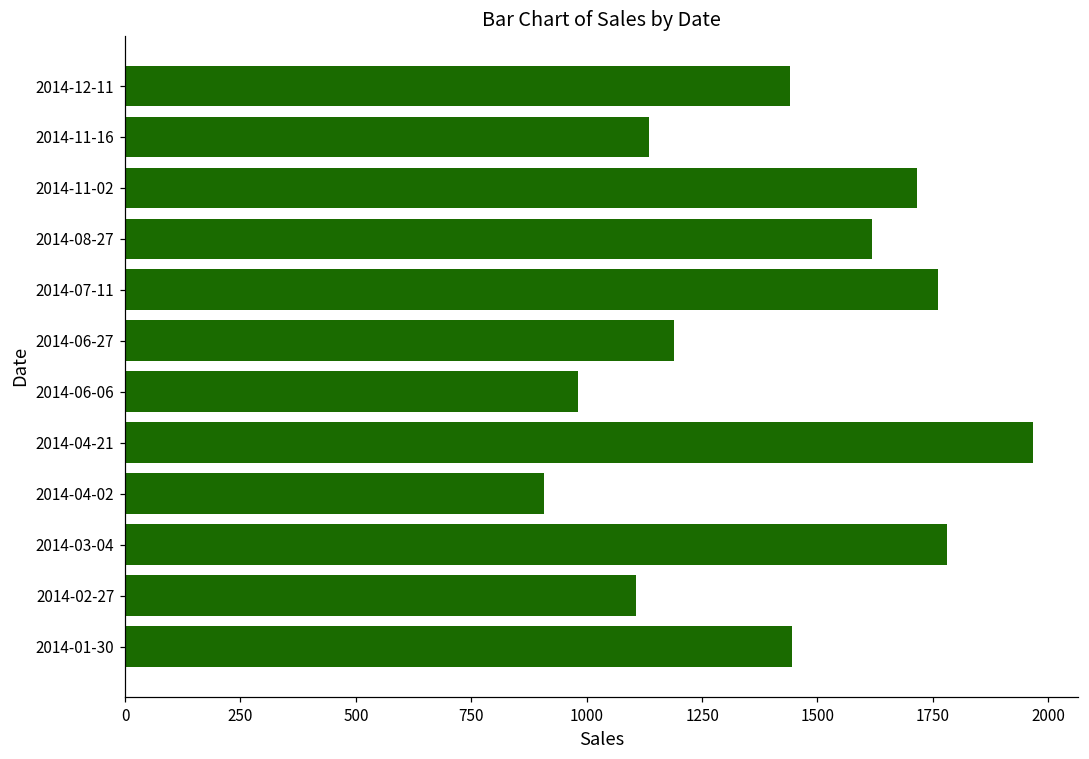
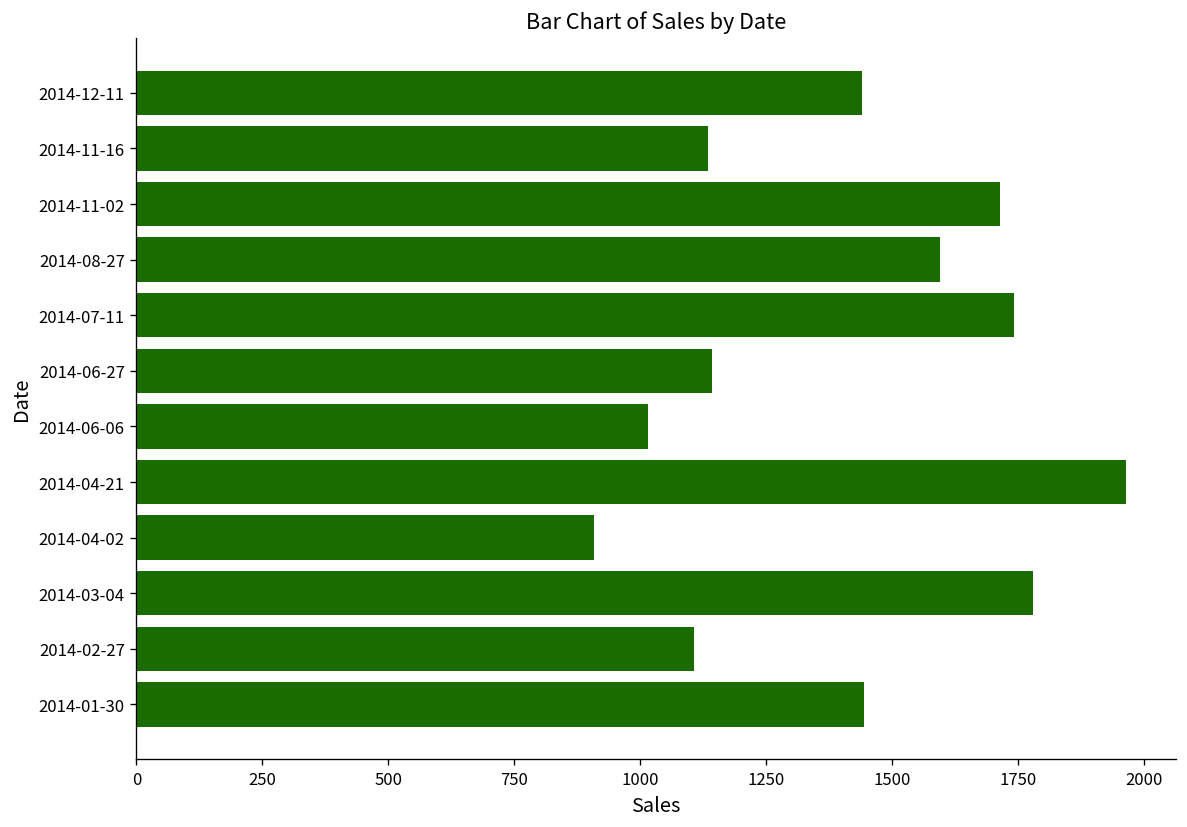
  {
    "2014-12-11": 1440,
    "2014-11-16": 1140,
    "2014-11-02": 1720,
-   "2014-08-27": 1620,
-   "2014-07-11": 1760,
-   "2014-06-27": 1190,
-   "2014-06-06": 980,
+   "2014-08-27": 1600,
+   "2014-07-11": 1740,
+   "2014-06-27": 1140,
+   "2014-06-06": 1020,
    "2014-04-21": 1970,
    "2014-04-02": 910,
    "2014-03-04": 1780,
    "2014-02-27": 1110,
    "2014-01-30": 1450
  }
